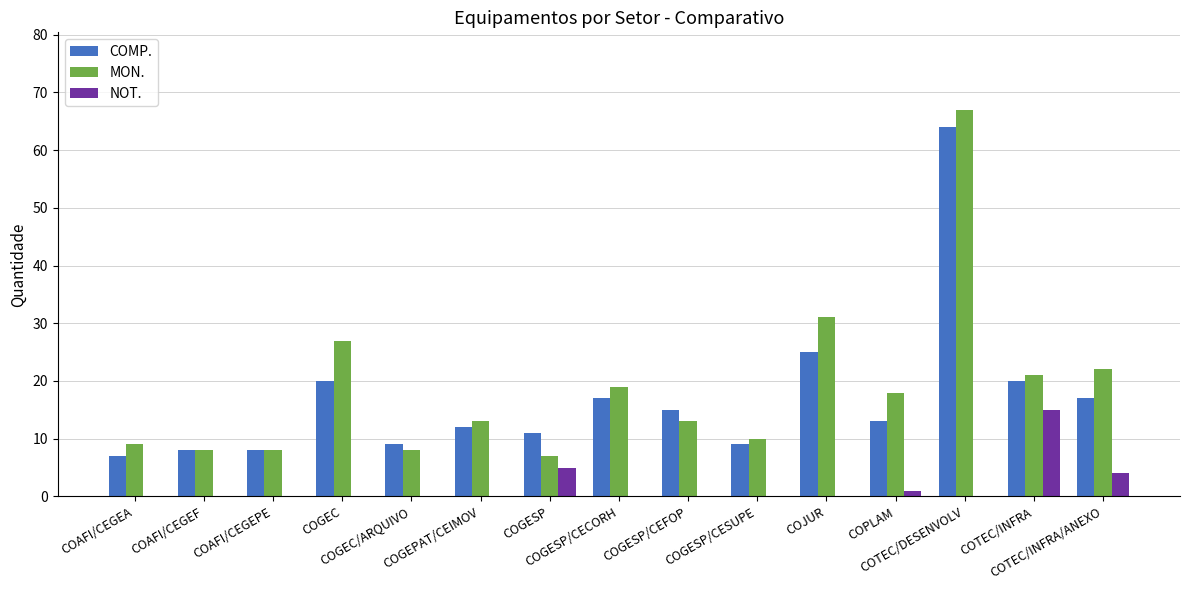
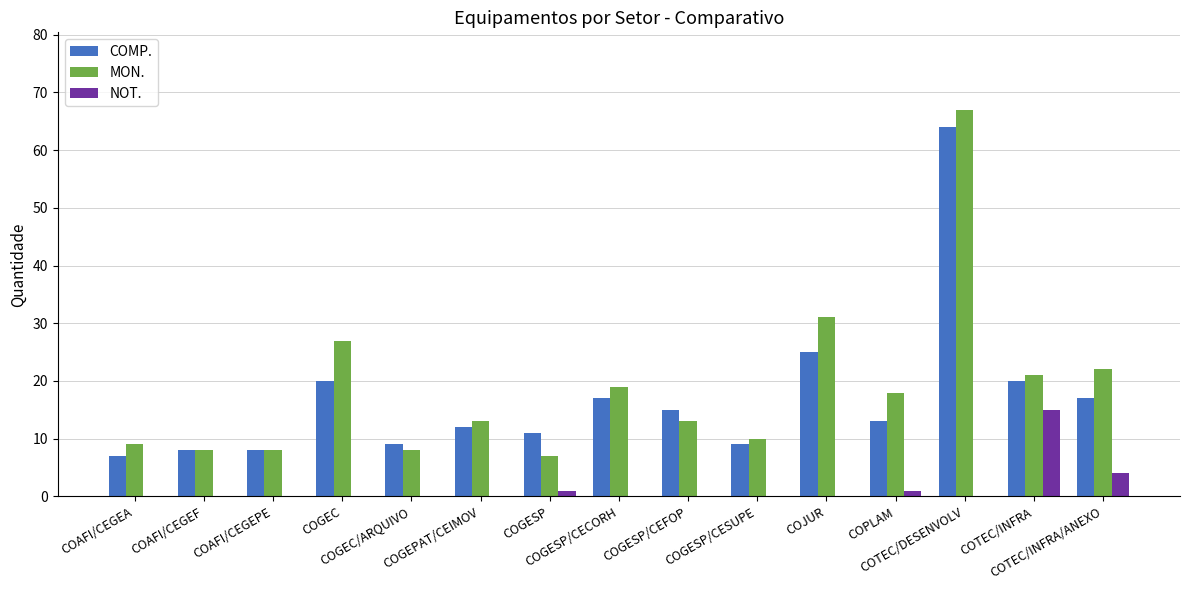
  {
    "COMP.": {
      "COAFI/CEGEA": 7,
      "COAFI/CEGEF": 8,
      "COAFI/CEGEPE": 8,
      "COGEC": 20,
      "COGEC/ARQUIVO": 9,
      "COGEPAT/CEIMOV": 12,
      "COGESP": 11,
      "COGESP/CECORH": 17,
      "COGESP/CEFOP": 15,
      "COGESP/CESUPE": 9,
      "COJUR": 25,
      "COPLAM": 13,
      "COTEC/DESENVOLV": 64,
      "COTEC/INFRA": 20,
      "COTEC/INFRA/ANEXO": 17
    },
    "MON.": {
      "COAFI/CEGEA": 9,
      "COAFI/CEGEF": 8,
      "COAFI/CEGEPE": 8,
      "COGEC": 27,
      "COGEC/ARQUIVO": 8,
      "COGEPAT/CEIMOV": 13,
      "COGESP": 7,
      "COGESP/CECORH": 19,
      "COGESP/CEFOP": 13,
      "COGESP/CESUPE": 10,
      "COJUR": 31,
      "COPLAM": 18,
      "COTEC/DESENVOLV": 67,
      "COTEC/INFRA": 21,
      "COTEC/INFRA/ANEXO": 22
    },
    "NOT.": {
      "COAFI/CEGEA": 0,
      "COAFI/CEGEF": 0,
      "COAFI/CEGEPE": 0,
      "COGEC": 0,
      "COGEC/ARQUIVO": 0,
      "COGEPAT/CEIMOV": 0,
-     "COGESP": 5,
+     "COGESP": 1,
      "COGESP/CECORH": 0,
      "COGESP/CEFOP": 0,
      "COGESP/CESUPE": 0,
      "COJUR": 0,
      "COPLAM": 1,
      "COTEC/DESENVOLV": 0,
      "COTEC/INFRA": 15,
      "COTEC/INFRA/ANEXO": 4
    }
  }
